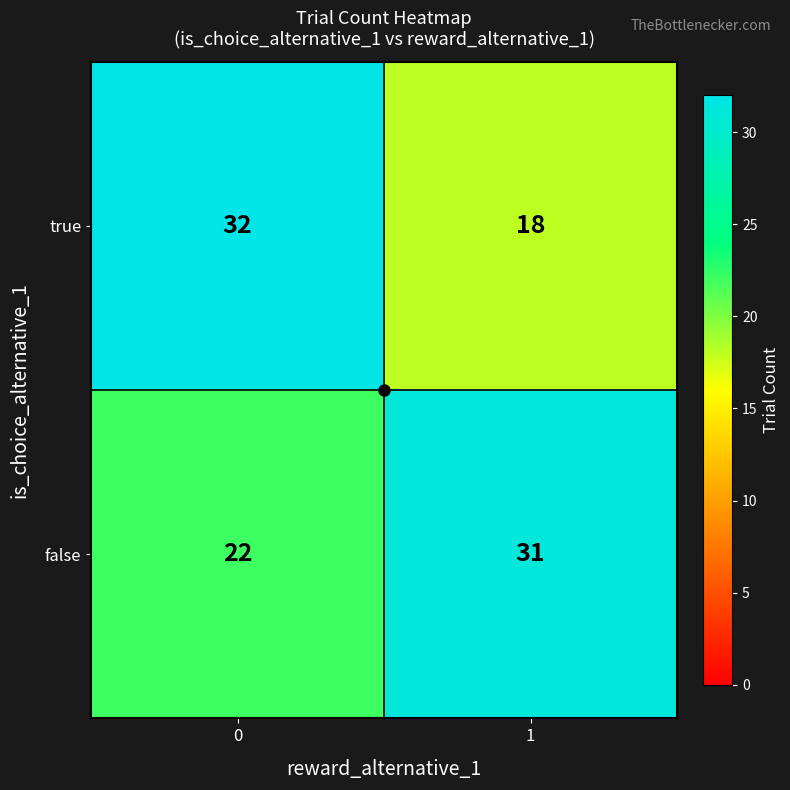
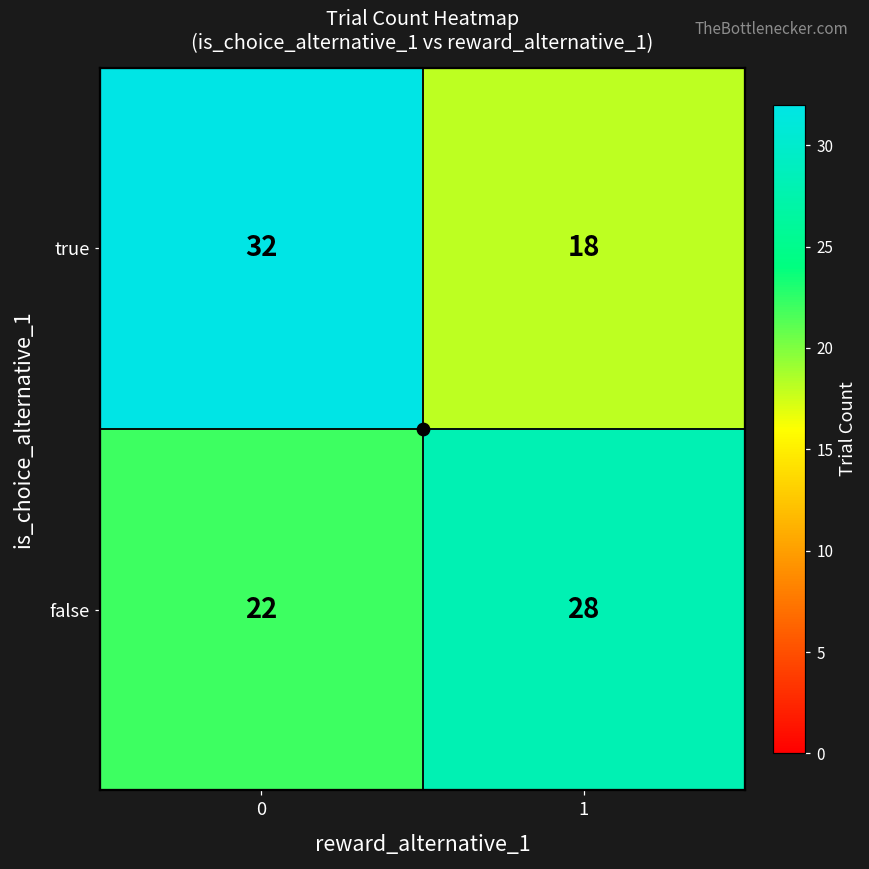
  {
    "true": {
      "0": 32,
      "1": 18
    },
    "false": {
      "0": 22,
-     "1": 31
+     "1": 28
    }
  }
